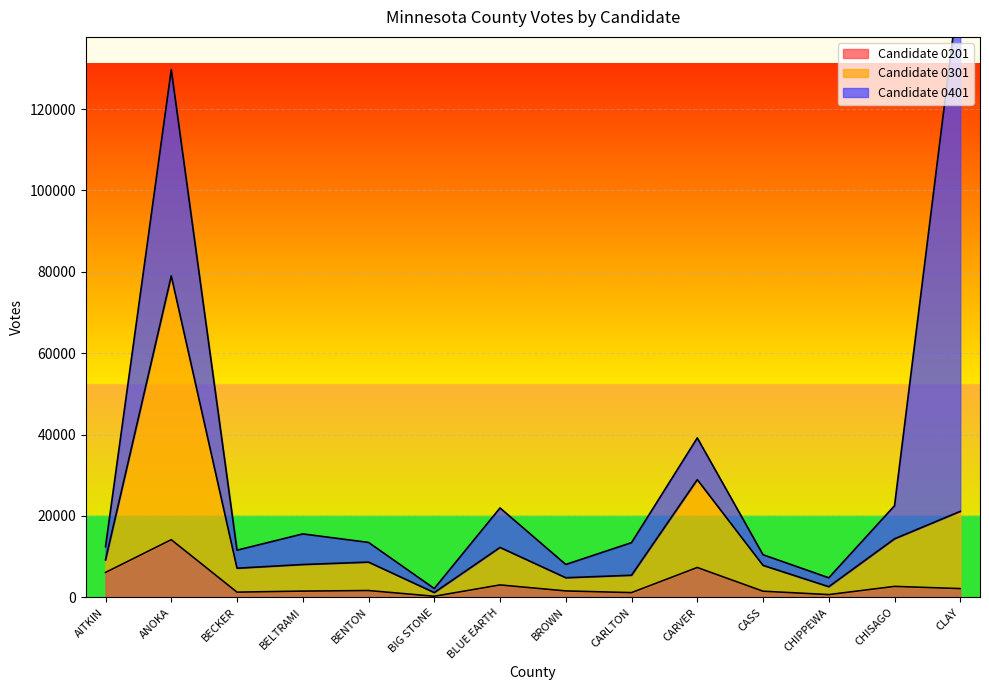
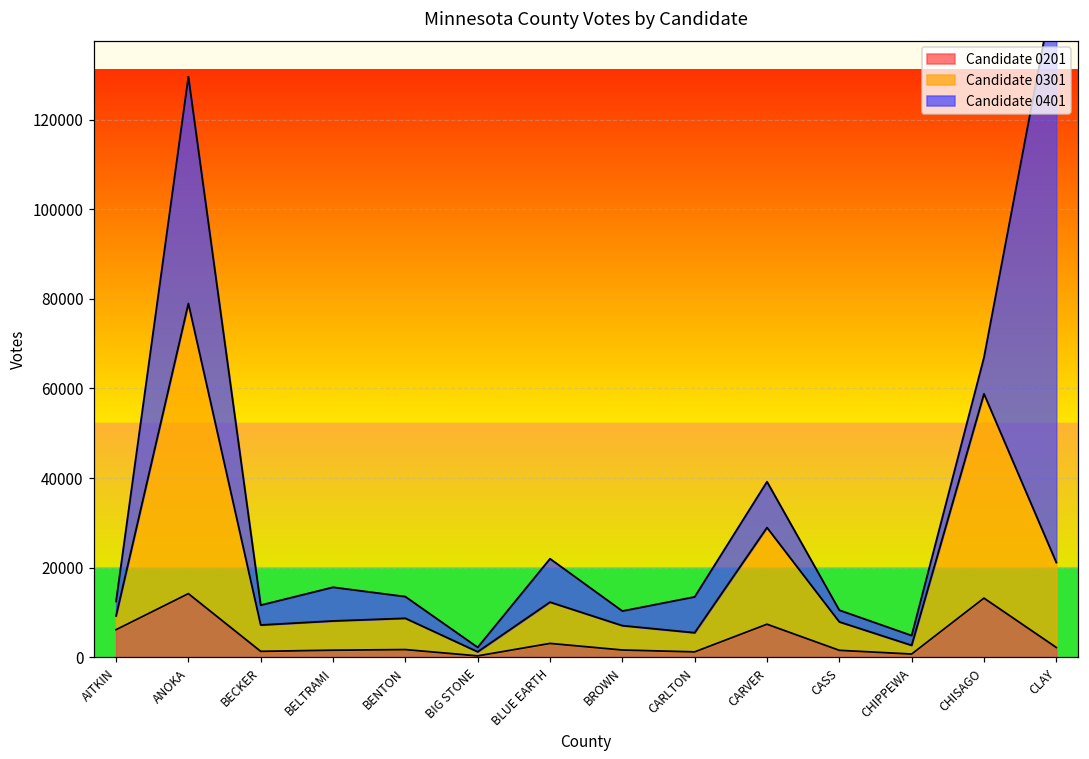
  {
    "Candidate 0201": {
      "AITKIN": 6000,
      "ANOKA": 14000,
      "BECKER": 1000,
      "BELTRAMI": 2000,
      "BENTON": 2000,
      "BIG STONE": 0,
      "BLUE EARTH": 3000,
      "BROWN": 2000,
      "CARLTON": 1000,
      "CARVER": 7000,
      "CASS": 2000,
      "CHIPPEWA": 1000,
-     "CHISAGO": 3000,
+     "CHISAGO": 13000,
      "CLAY": 2000
    },
    "Candidate 0301": {
      "AITKIN": 3000,
      "ANOKA": 65000,
      "BECKER": 6000,
      "BELTRAMI": 7000,
      "BENTON": 7000,
      "BIG STONE": 1000,
      "BLUE EARTH": 9000,
-     "BROWN": 3000,
+     "BROWN": 5000,
      "CARLTON": 4000,
      "CARVER": 22000,
      "CASS": 6000,
      "CHIPPEWA": 2000,
-     "CHISAGO": 12000,
+     "CHISAGO": 46000,
      "CLAY": 19000
    },
    "Candidate 0401": {
      "AITKIN": 3000,
      "ANOKA": 51000,
      "BECKER": 4000,
      "BELTRAMI": 8000,
      "BENTON": 5000,
      "BIG STONE": 1000,
      "BLUE EARTH": 10000,
      "BROWN": 3000,
      "CARLTON": 8000,
      "CARVER": 10000,
      "CASS": 3000,
      "CHIPPEWA": 2000,
      "CHISAGO": 8000
    }
  }
